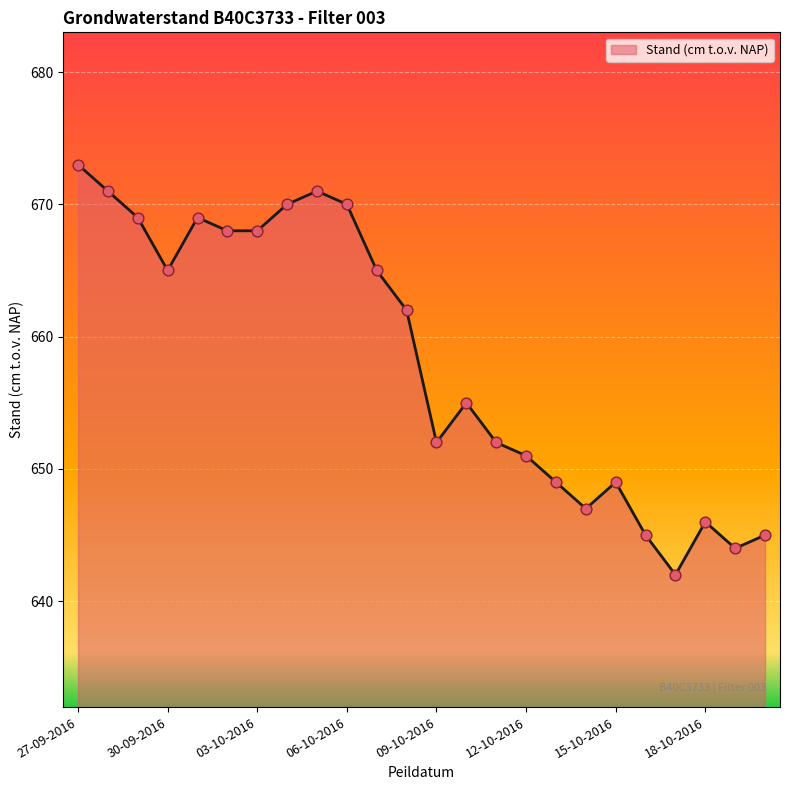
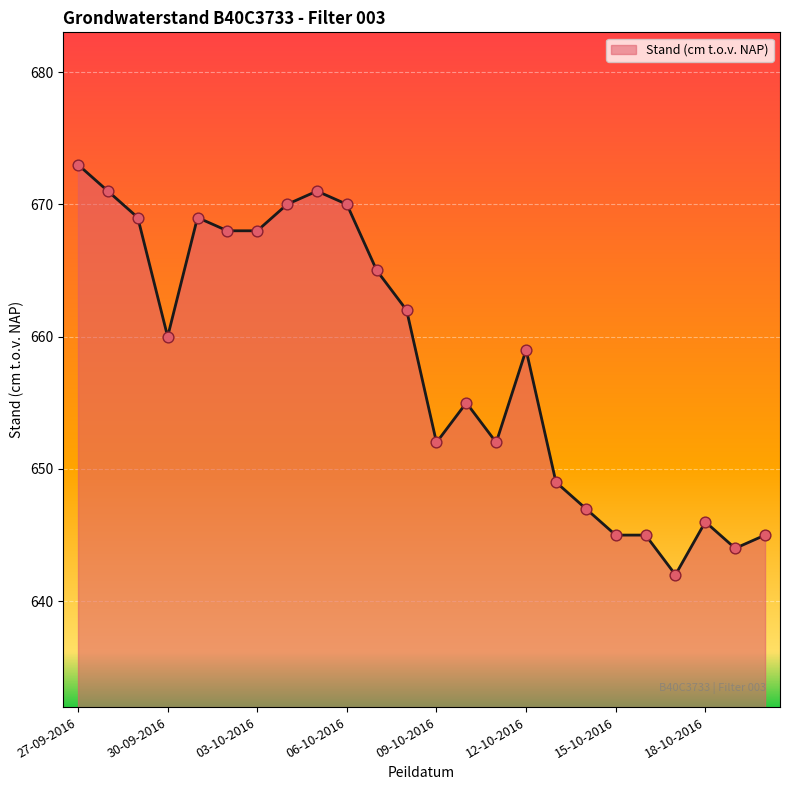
  {
    "27-09-2016": 673,
-   "30-09-2016": 665,
+   "30-09-2016": 660,
    "03-10-2016": 668,
    "06-10-2016": 670,
    "09-10-2016": 652,
-   "12-10-2016": 651,
-   "15-10-2016": 649,
+   "12-10-2016": 659,
+   "15-10-2016": 645,
    "18-10-2016": 646
  }
